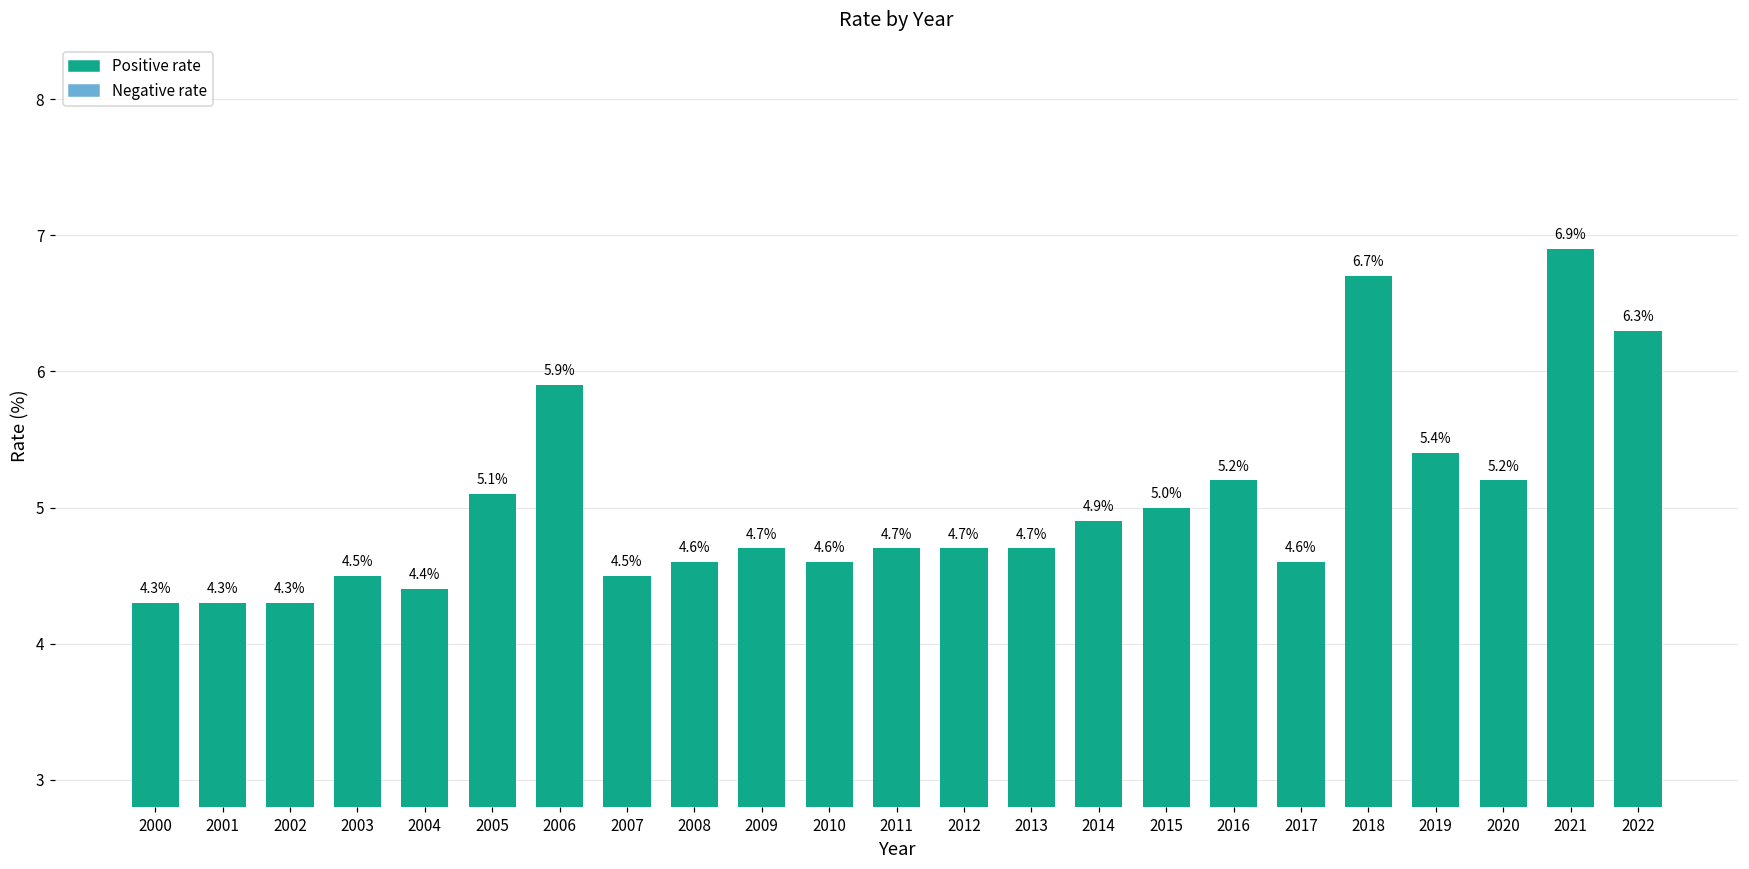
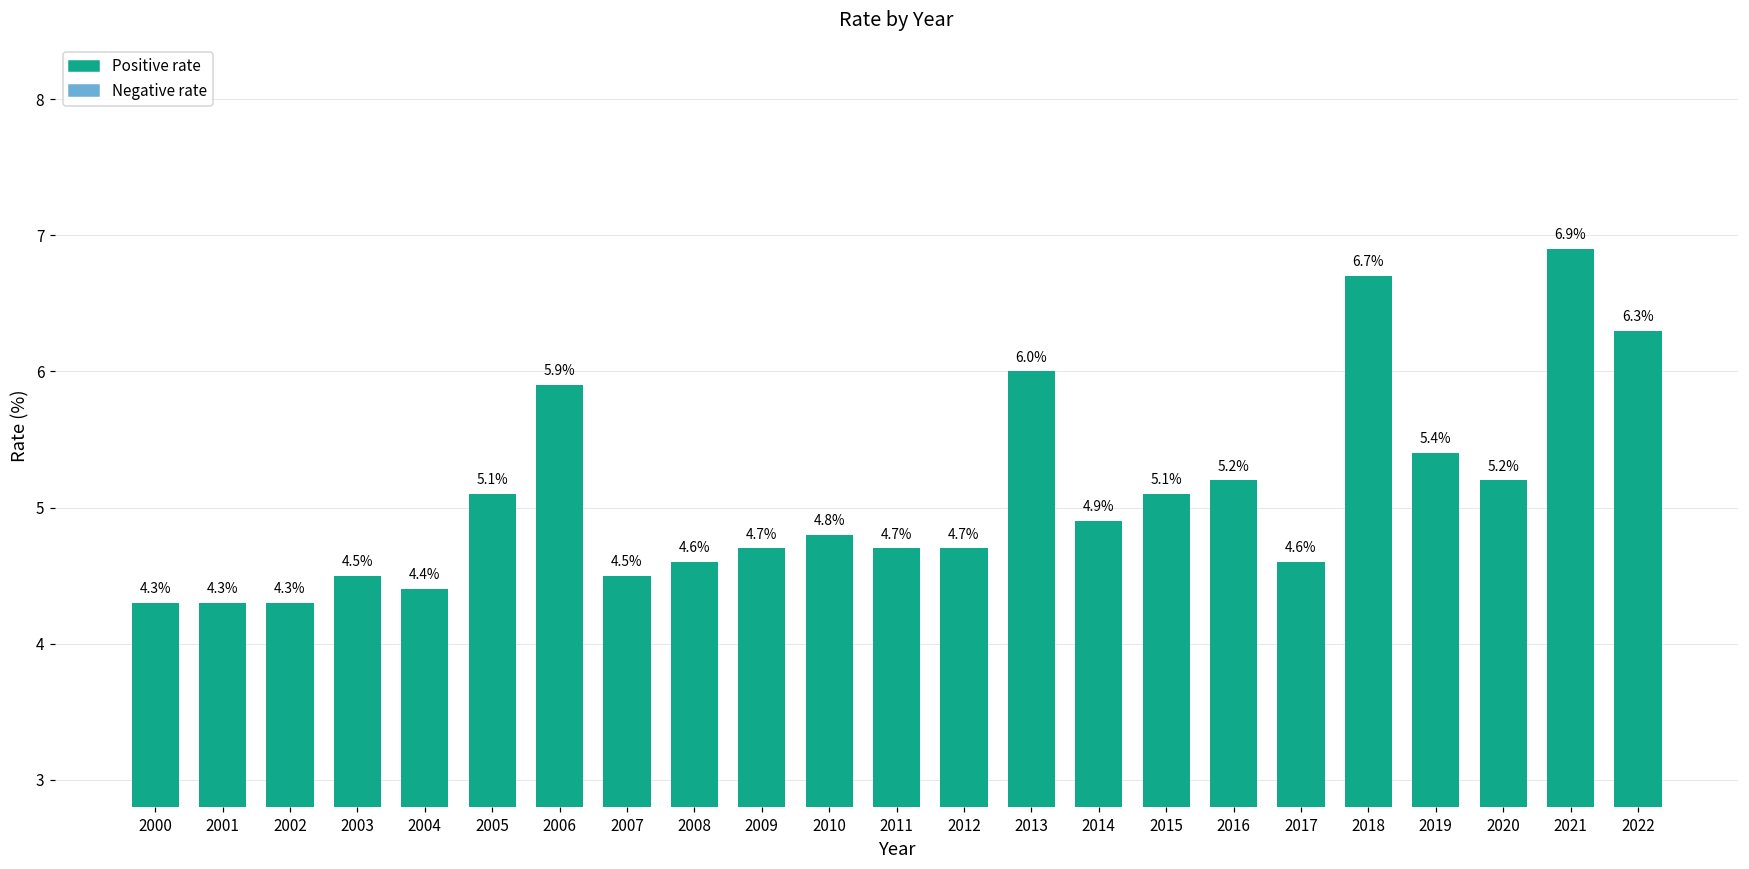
  {
    "2000": "4.3%",
    "2001": "4.3%",
    "2002": "4.3%",
    "2003": "4.5%",
    "2004": "4.4%",
    "2005": "5.1%",
    "2006": "5.9%",
    "2007": "4.5%",
    "2008": "4.6%",
    "2009": "4.7%",
-   "2010": "4.6%",
+   "2010": "4.8%",
    "2011": "4.7%",
    "2012": "4.7%",
-   "2013": "4.7%",
+   "2013": "6.0%",
    "2014": "4.9%",
-   "2015": "5.0%",
+   "2015": "5.1%",
    "2016": "5.2%",
    "2017": "4.6%",
    "2018": "6.7%",
    "2019": "5.4%",
    "2020": "5.2%",
    "2021": "6.9%",
    "2022": "6.3%"
  }
